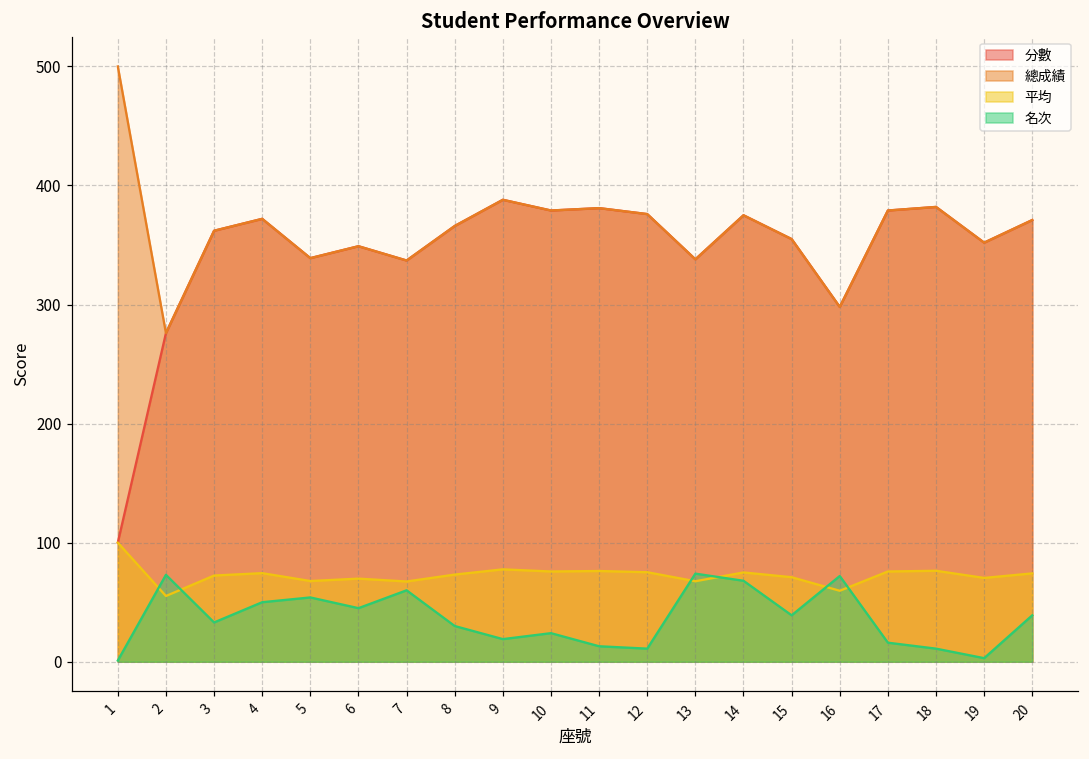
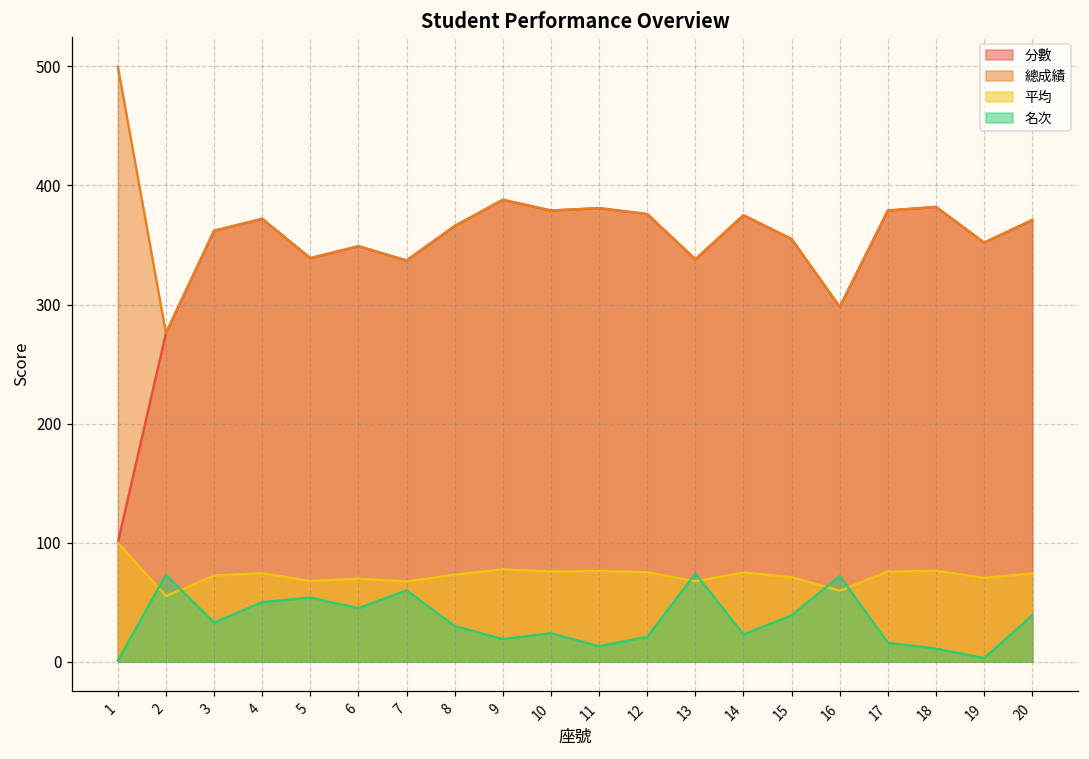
  {
    "名次": {
      "1": 1,
      "2": 73,
      "3": 33,
      "4": 50,
      "5": 54,
      "6": 45,
      "7": 60,
      "8": 30,
      "9": 19,
      "10": 24,
      "11": 13,
-     "12": 11,
+     "12": 21,
      "13": 74,
-     "14": 68,
+     "14": 23,
      "15": 39,
      "16": 72,
      "17": 16,
      "18": 11,
      "19": 3,
      "20": 39
    }
  }
